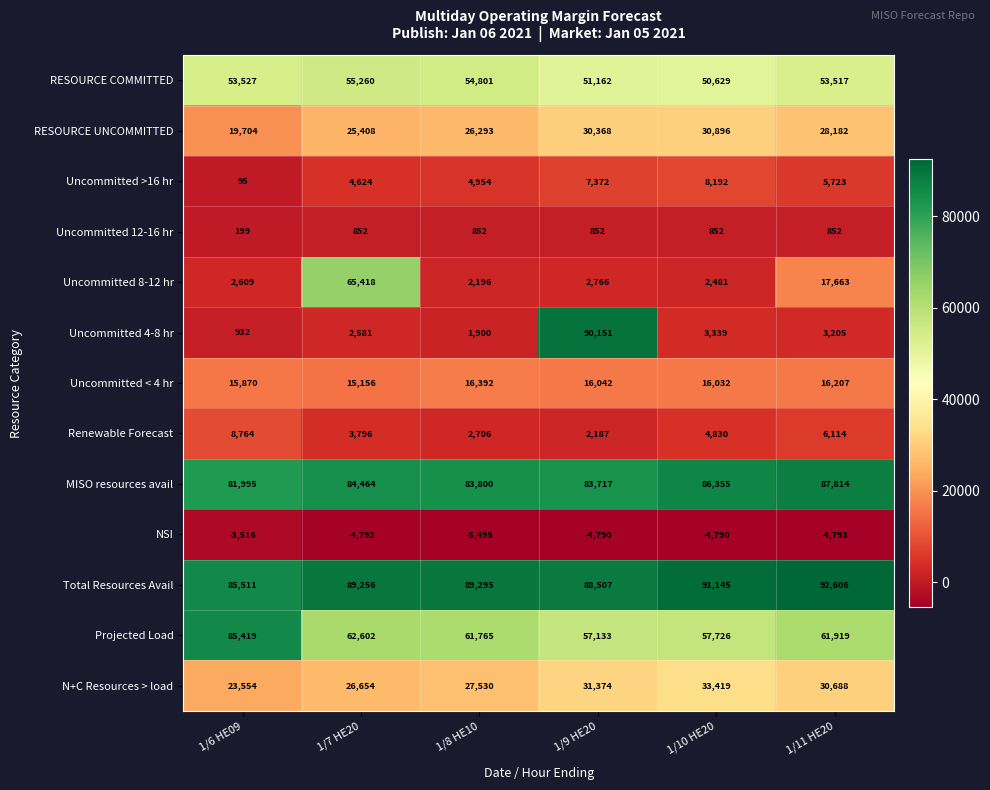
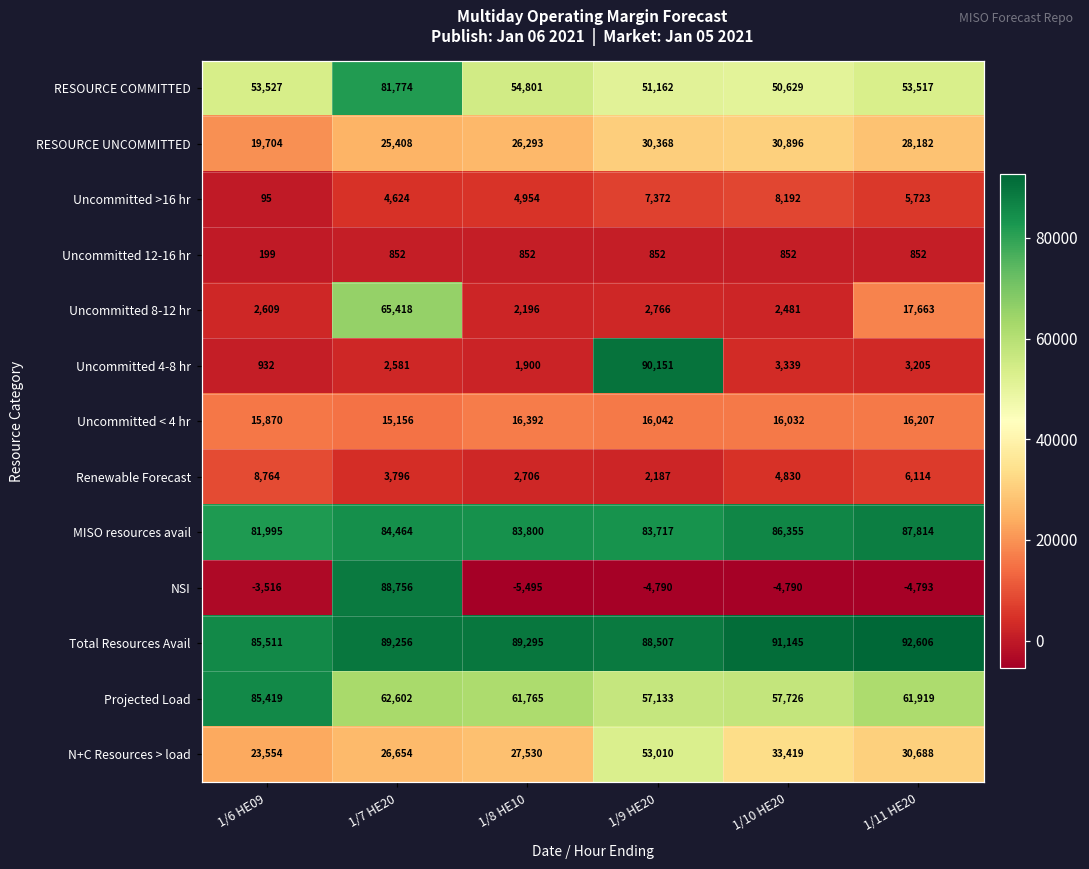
  {
    "RESOURCE COMMITTED": {
      "1/6 HE09": "53,527",
-     "1/7 HE20": "55,260",
+     "1/7 HE20": "81,774",
      "1/8 HE10": "54,801",
      "1/9 HE20": "51,162",
      "1/10 HE20": "50,629",
      "1/11 HE20": "53,517"
    },
    "RESOURCE UNCOMMITTED": {
      "1/6 HE09": "19,704",
      "1/7 HE20": "25,408",
      "1/8 HE10": "26,293",
      "1/9 HE20": "30,368",
      "1/10 HE20": "30,896",
      "1/11 HE20": "28,182"
    },
    "Uncommitted >16 hr": {
      "1/6 HE09": "95",
      "1/7 HE20": "4,624",
      "1/8 HE10": "4,954",
      "1/9 HE20": "7,372",
      "1/10 HE20": "8,192",
      "1/11 HE20": "5,723"
    },
    "Uncommitted 12-16 hr": {
      "1/6 HE09": "199",
      "1/7 HE20": "852",
      "1/8 HE10": "852",
      "1/9 HE20": "852",
      "1/10 HE20": "852",
      "1/11 HE20": "852"
    },
    "Uncommitted 8-12 hr": {
      "1/6 HE09": "2,609",
      "1/7 HE20": "65,418",
      "1/8 HE10": "2,196",
      "1/9 HE20": "2,766",
      "1/10 HE20": "2,481",
      "1/11 HE20": "17,663"
    },
    "Uncommitted 4-8 hr": {
      "1/6 HE09": "932",
      "1/7 HE20": "2,581",
      "1/8 HE10": "1,900",
      "1/9 HE20": "90,151",
      "1/10 HE20": "3,339",
      "1/11 HE20": "3,205"
    },
    "Uncommitted < 4 hr": {
      "1/6 HE09": "15,870",
      "1/7 HE20": "15,156",
      "1/8 HE10": "16,392",
      "1/9 HE20": "16,042",
      "1/10 HE20": "16,032",
      "1/11 HE20": "16,207"
    },
    "Renewable Forecast": {
      "1/6 HE09": "8,764",
      "1/7 HE20": "3,796",
      "1/8 HE10": "2,706",
      "1/9 HE20": "2,187",
      "1/10 HE20": "4,830",
      "1/11 HE20": "6,114"
    },
    "MISO resources avail": {
      "1/6 HE09": "81,995",
      "1/7 HE20": "84,464",
      "1/8 HE10": "83,800",
      "1/9 HE20": "83,717",
      "1/10 HE20": "86,355",
      "1/11 HE20": "87,814"
    },
    "NSI": {
      "1/6 HE09": "-3,516",
-     "1/7 HE20": "-4,792",
+     "1/7 HE20": "88,756",
      "1/8 HE10": "-5,495",
      "1/9 HE20": "-4,790",
      "1/10 HE20": "-4,790",
      "1/11 HE20": "-4,793"
    },
    "Total Resources Avail": {
      "1/6 HE09": "85,511",
      "1/7 HE20": "89,256",
      "1/8 HE10": "89,295",
      "1/9 HE20": "88,507",
      "1/10 HE20": "91,145",
      "1/11 HE20": "92,606"
    },
    "Projected Load": {
      "1/6 HE09": "85,419",
      "1/7 HE20": "62,602",
      "1/8 HE10": "61,765",
      "1/9 HE20": "57,133",
      "1/10 HE20": "57,726",
      "1/11 HE20": "61,919"
    },
    "N+C Resources > load": {
      "1/6 HE09": "23,554",
      "1/7 HE20": "26,654",
      "1/8 HE10": "27,530",
-     "1/9 HE20": "31,374",
+     "1/9 HE20": "53,010",
      "1/10 HE20": "33,419",
      "1/11 HE20": "30,688"
    }
  }
